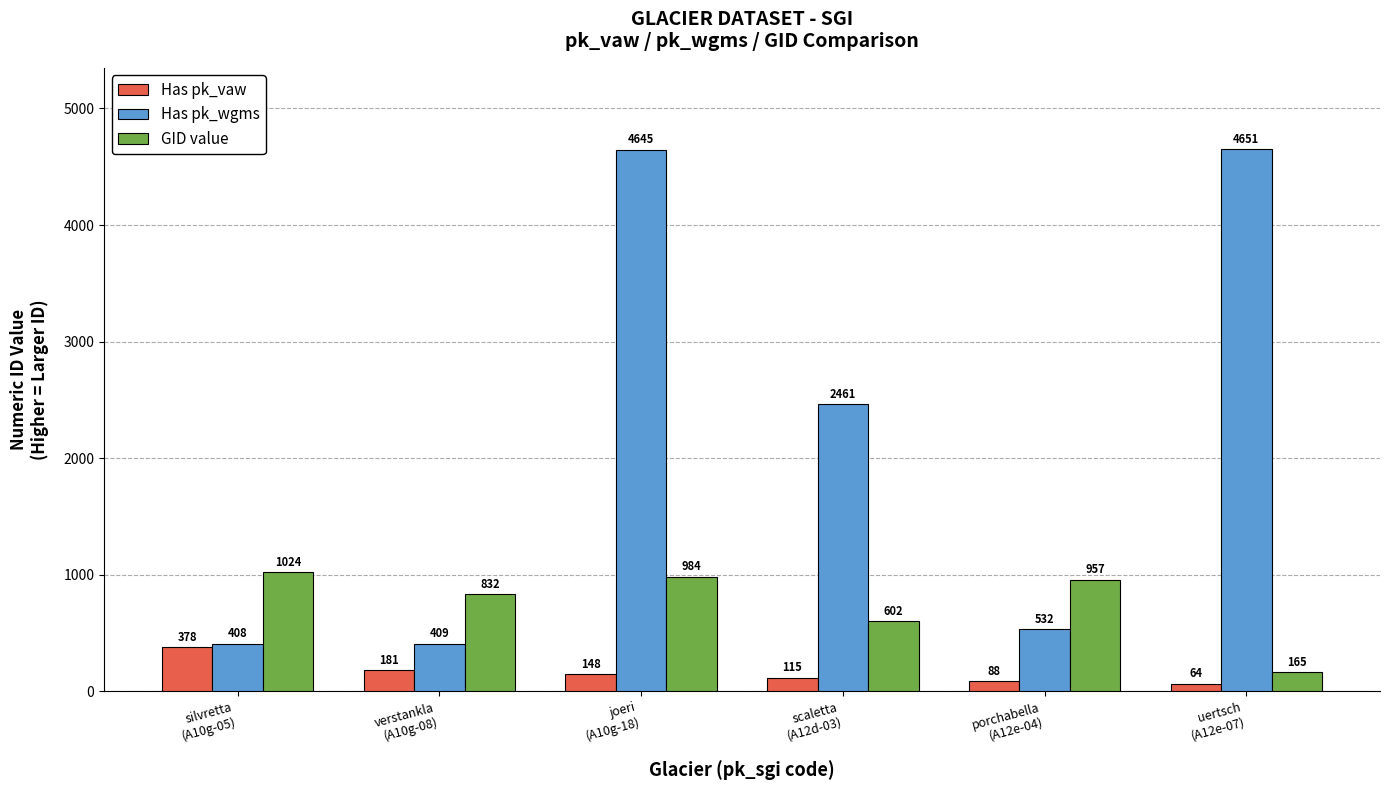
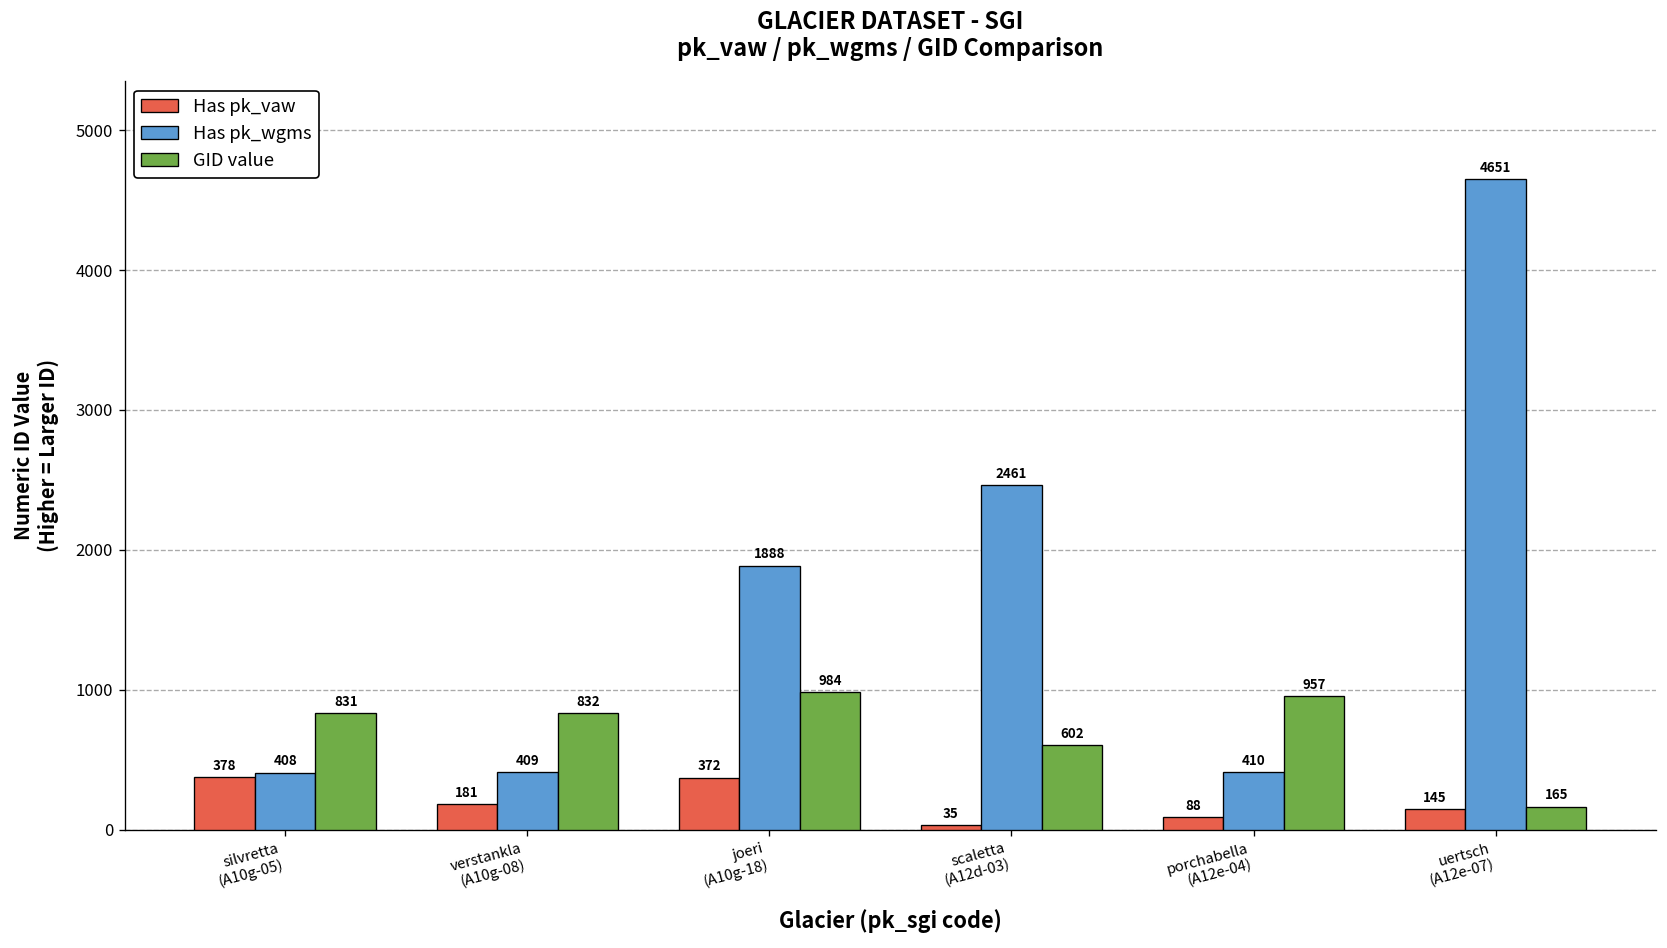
  {
    "Has pk_vaw": {
      "silvretta (A10g-05)": 378,
      "verstankla (A10g-08)": 181,
-     "joeri (A10g-18)": 148,
-     "scaletta (A12d-03)": 115,
+     "joeri (A10g-18)": 372,
+     "scaletta (A12d-03)": 35,
      "porchabella (A12e-04)": 88,
-     "uertsch (A12e-07)": 64
+     "uertsch (A12e-07)": 145
    },
    "Has pk_wgms": {
      "silvretta (A10g-05)": 408,
      "verstankla (A10g-08)": 409,
-     "joeri (A10g-18)": 4645,
+     "joeri (A10g-18)": 1888,
      "scaletta (A12d-03)": 2461,
-     "porchabella (A12e-04)": 532,
+     "porchabella (A12e-04)": 410,
      "uertsch (A12e-07)": 4651
    },
    "GID value": {
-     "silvretta (A10g-05)": 1024,
+     "silvretta (A10g-05)": 831,
      "verstankla (A10g-08)": 832,
      "joeri (A10g-18)": 984,
      "scaletta (A12d-03)": 602,
      "porchabella (A12e-04)": 957,
      "uertsch (A12e-07)": 165
    }
  }
